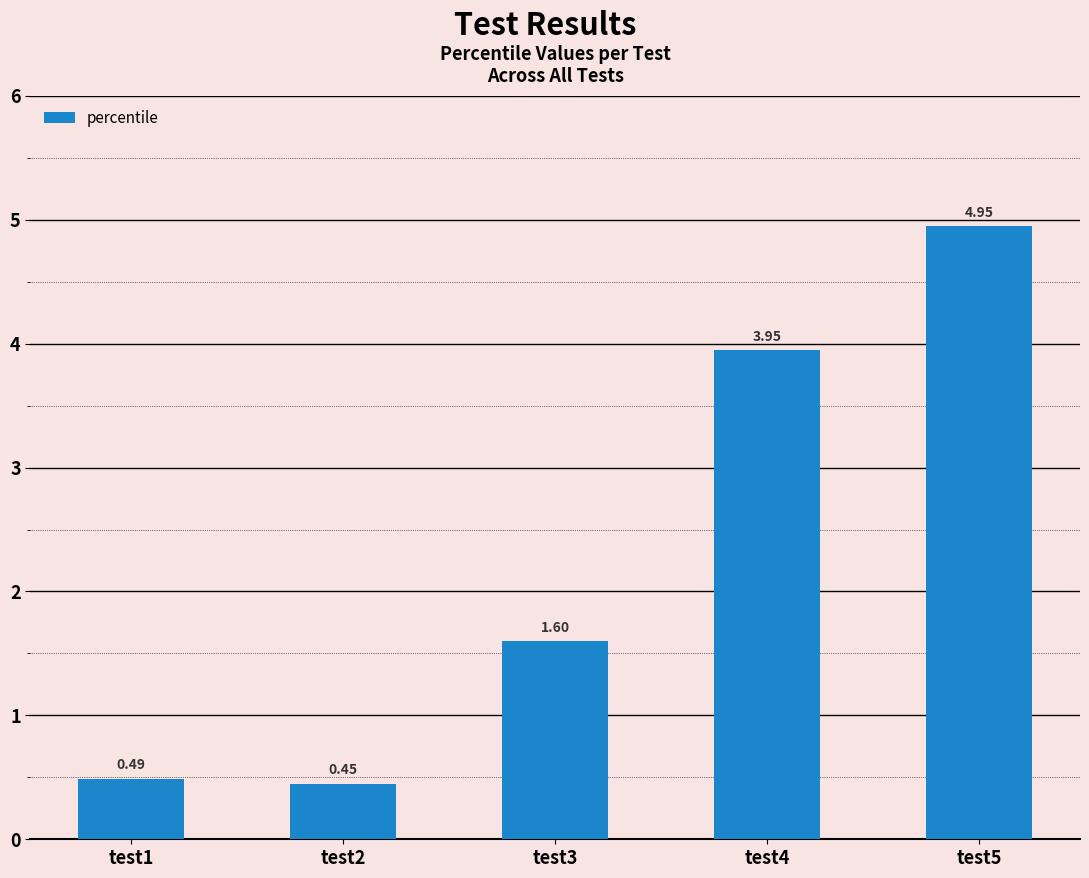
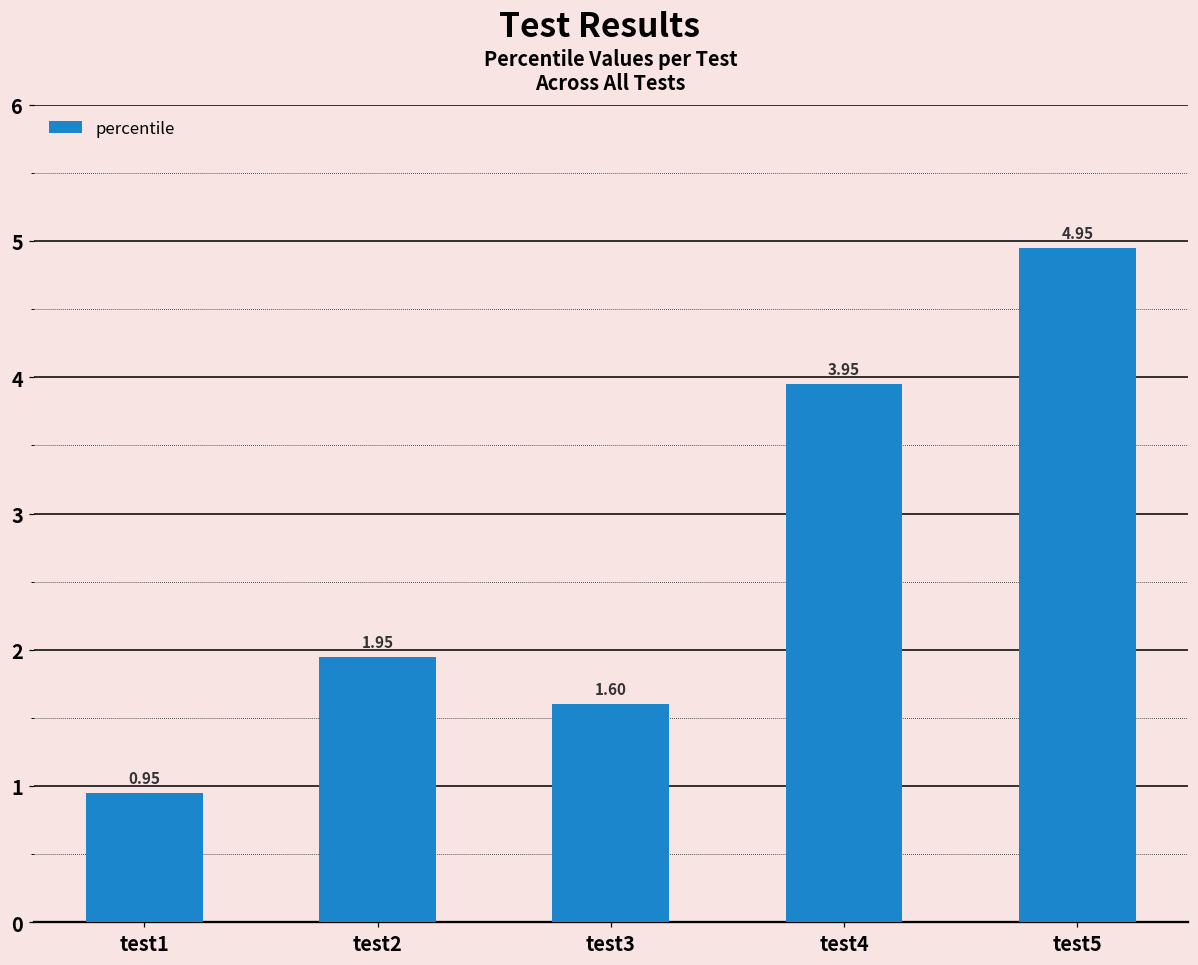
  {
-   "test1": 0.49,
-   "test2": 0.45,
+   "test1": 0.95,
+   "test2": 1.95,
    "test3": 1.60,
    "test4": 3.95,
    "test5": 4.95
  }
